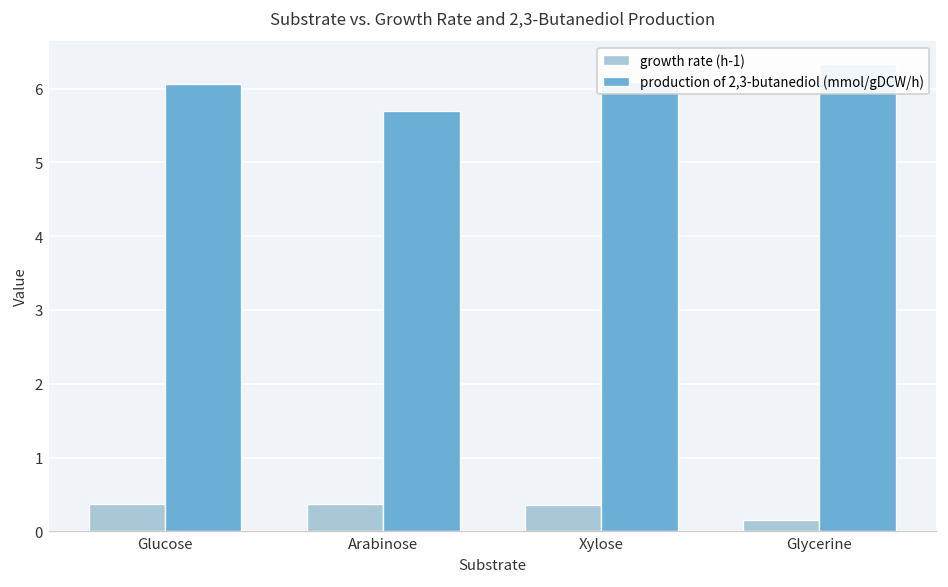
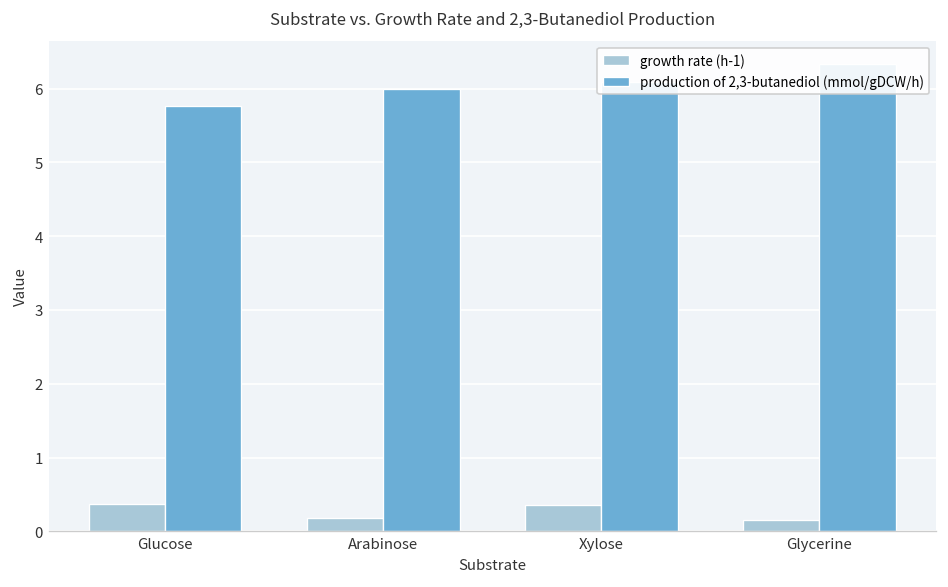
  {
    "growth rate (h-1)": {
      "Glucose": 0.4,
-     "Arabinose": 0.4,
+     "Arabinose": 0.2,
      "Xylose": 0.4,
      "Glycerine": 0.2
    },
    "production of 2,3-butanediol (mmol/gDCW/h)": {
-     "Glucose": 6.1,
-     "Arabinose": 5.7
+     "Glucose": 5.8,
+     "Arabinose": 6.0
    }
  }
